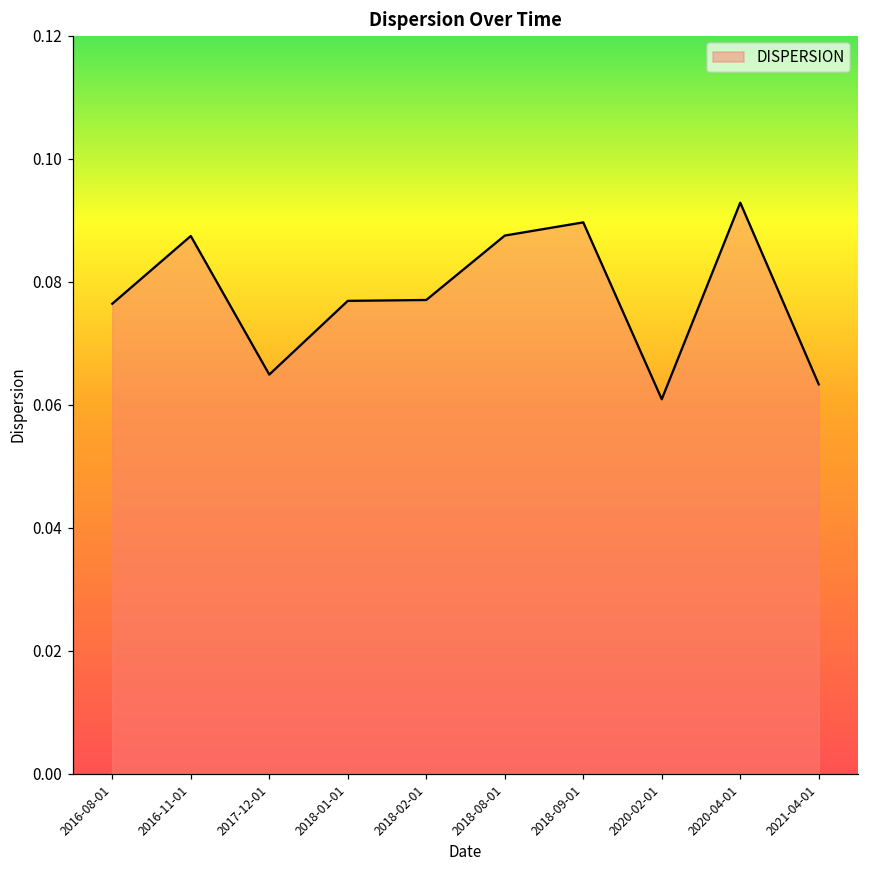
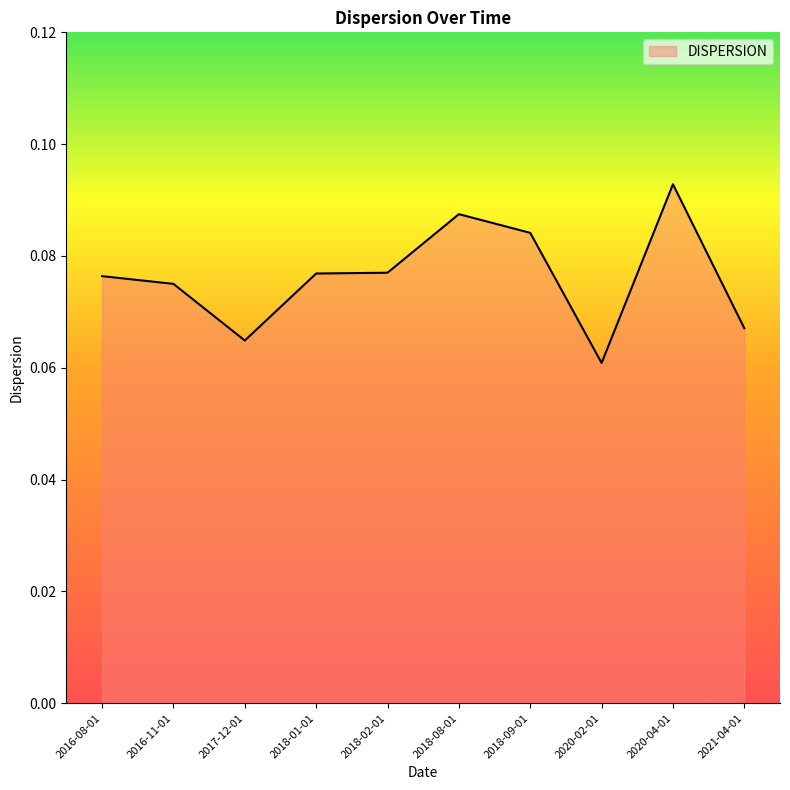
  {
    "2016-08-01": 0.076,
-   "2016-11-01": 0.087,
+   "2016-11-01": 0.075,
    "2017-12-01": 0.065,
    "2018-01-01": 0.077,
    "2018-02-01": 0.077,
    "2018-08-01": 0.087,
-   "2018-09-01": 0.090,
+   "2018-09-01": 0.084,
    "2020-02-01": 0.061,
    "2020-04-01": 0.093,
-   "2021-04-01": 0.063
+   "2021-04-01": 0.067
  }
